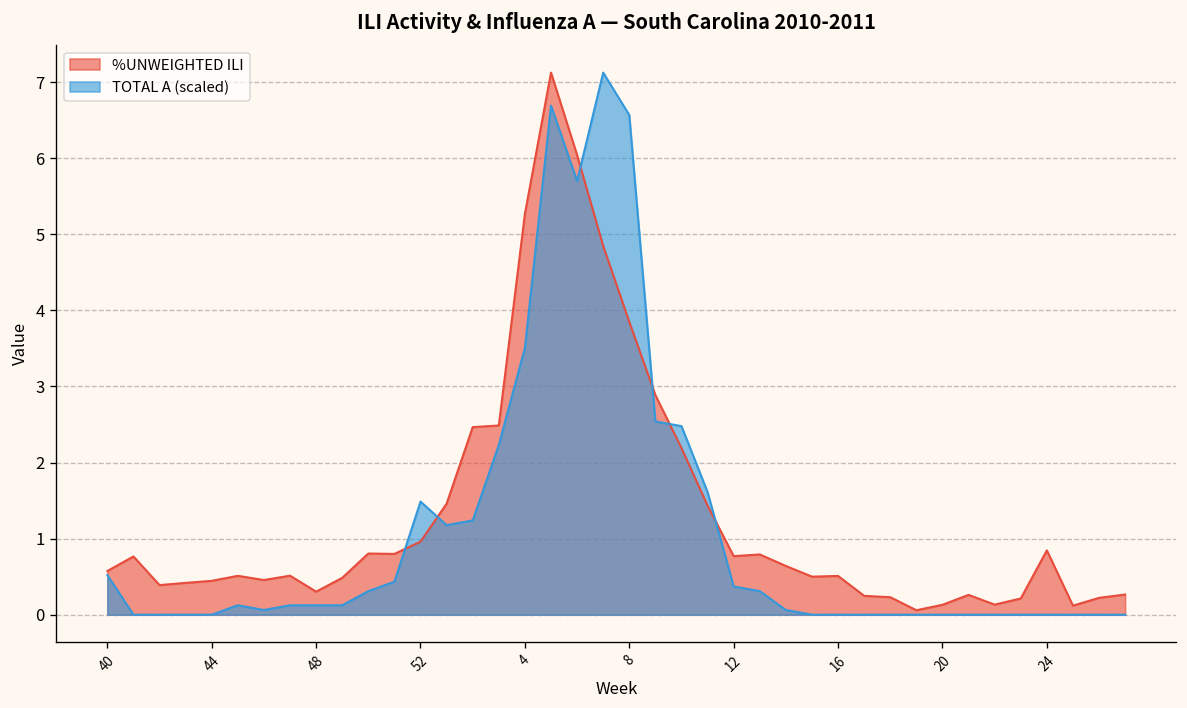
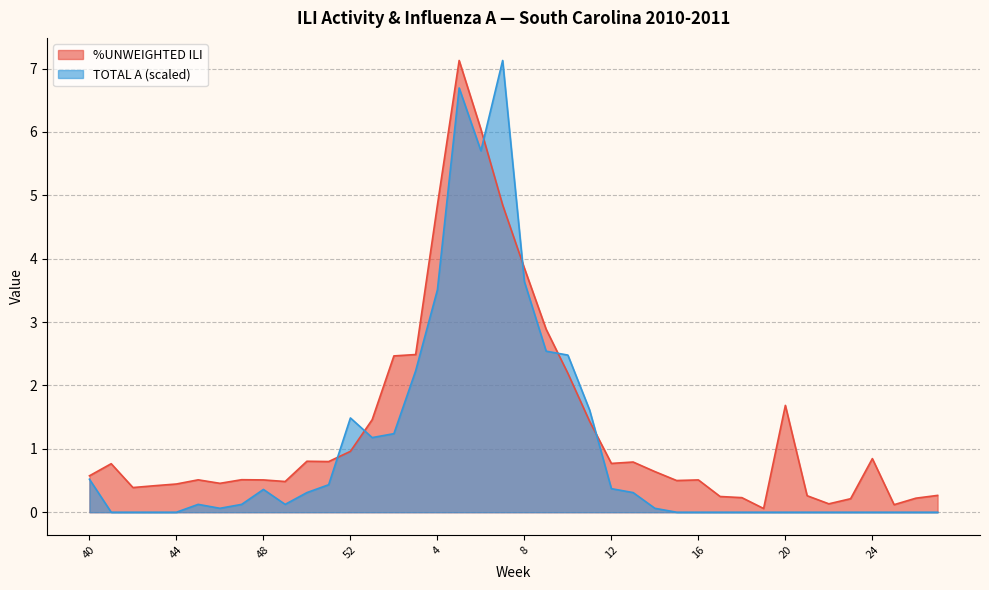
  {
    "%UNWEIGHTED ILI": {
      "40": 0.6,
      "44": 0.4,
-     "48": 0.3,
+     "48": 0.5,
      "52": 1.0,
-     "4": 5.3,
+     "4": 4.8,
      "8": 3.9,
      "12": 0.8,
      "16": 0.5,
-     "20": 0.1,
+     "20": 1.7,
      "24": 0.8
    },
    "TOTAL A (scaled)": {
      "40": 0.5,
      "44": 0.0,
-     "48": 0.1,
+     "48": 0.4,
      "52": 1.5,
      "4": 3.5,
-     "8": 6.6,
+     "8": 3.6,
      "12": 0.4,
      "16": 0.0,
      "20": 0.0,
      "24": 0.0
    }
  }
